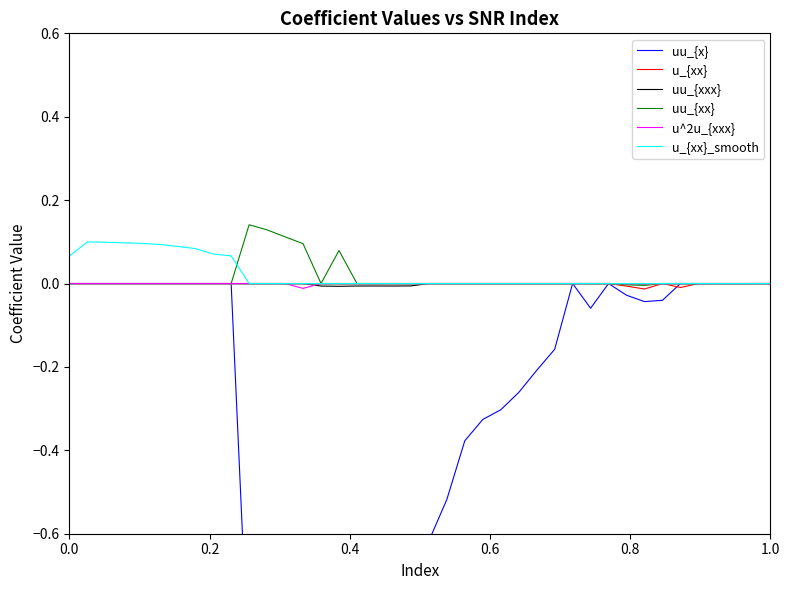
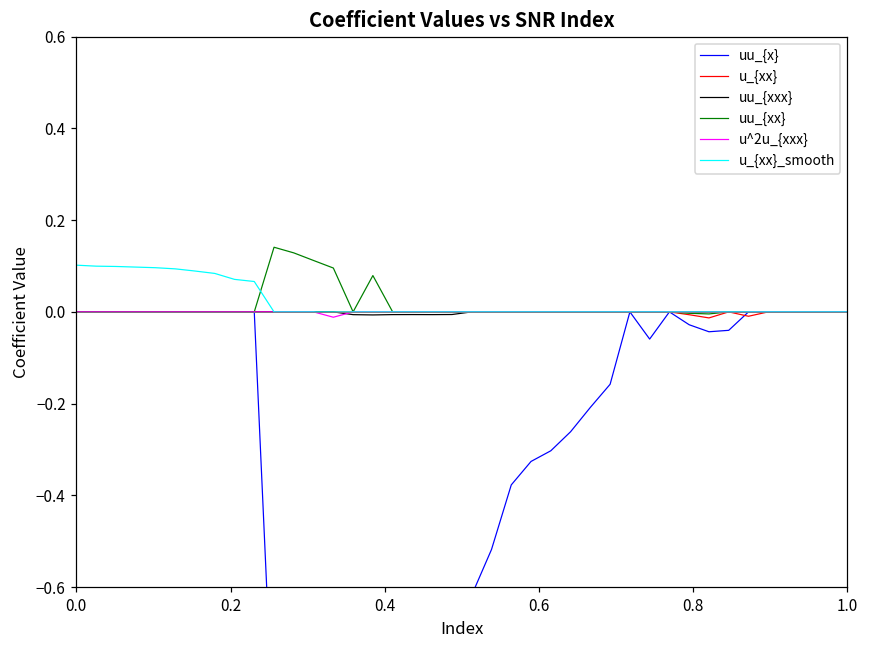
  {
    "u_{xx}_smooth": {
-     "0.0": 0.07
+     "0.0": 0.10
    }
  }
